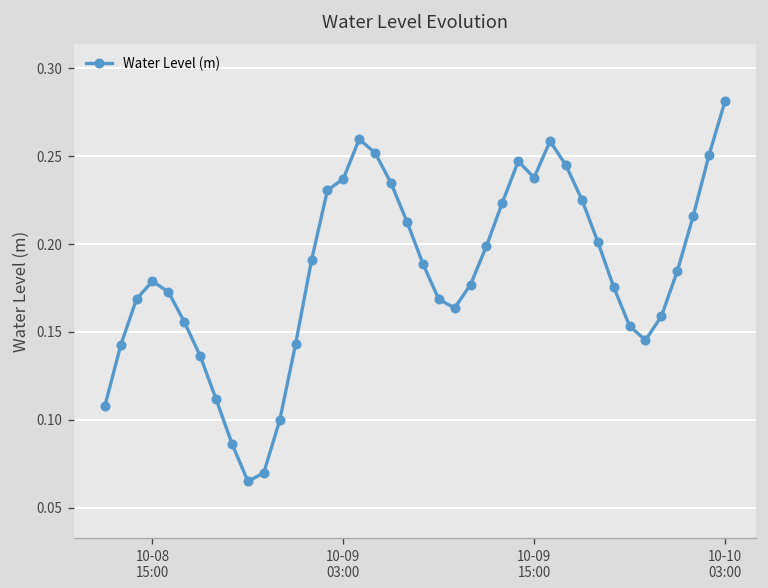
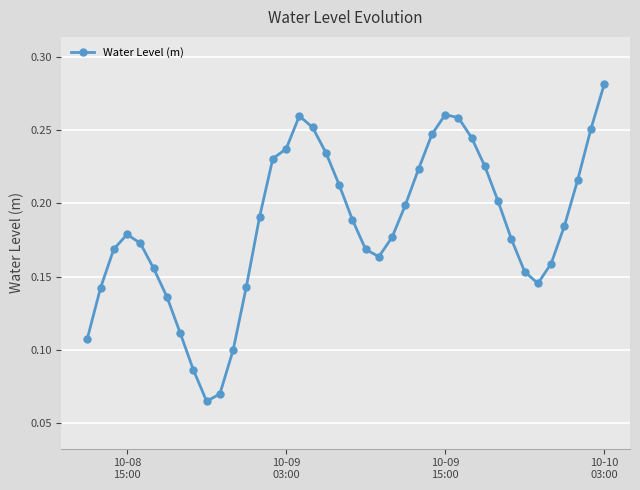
  {
    "10-08 15:00": 0.179,
    "10-09 03:00": 0.237,
-   "10-09 15:00": 0.238,
+   "10-09 15:00": 0.260,
    "10-10 03:00": 0.281
  }
